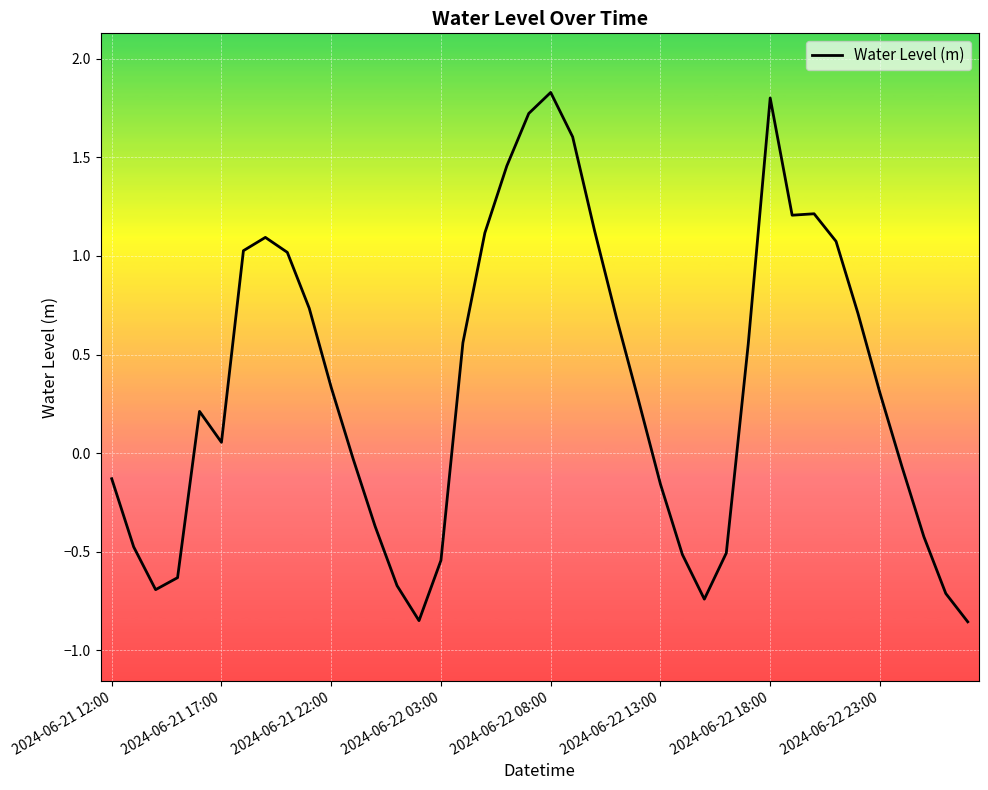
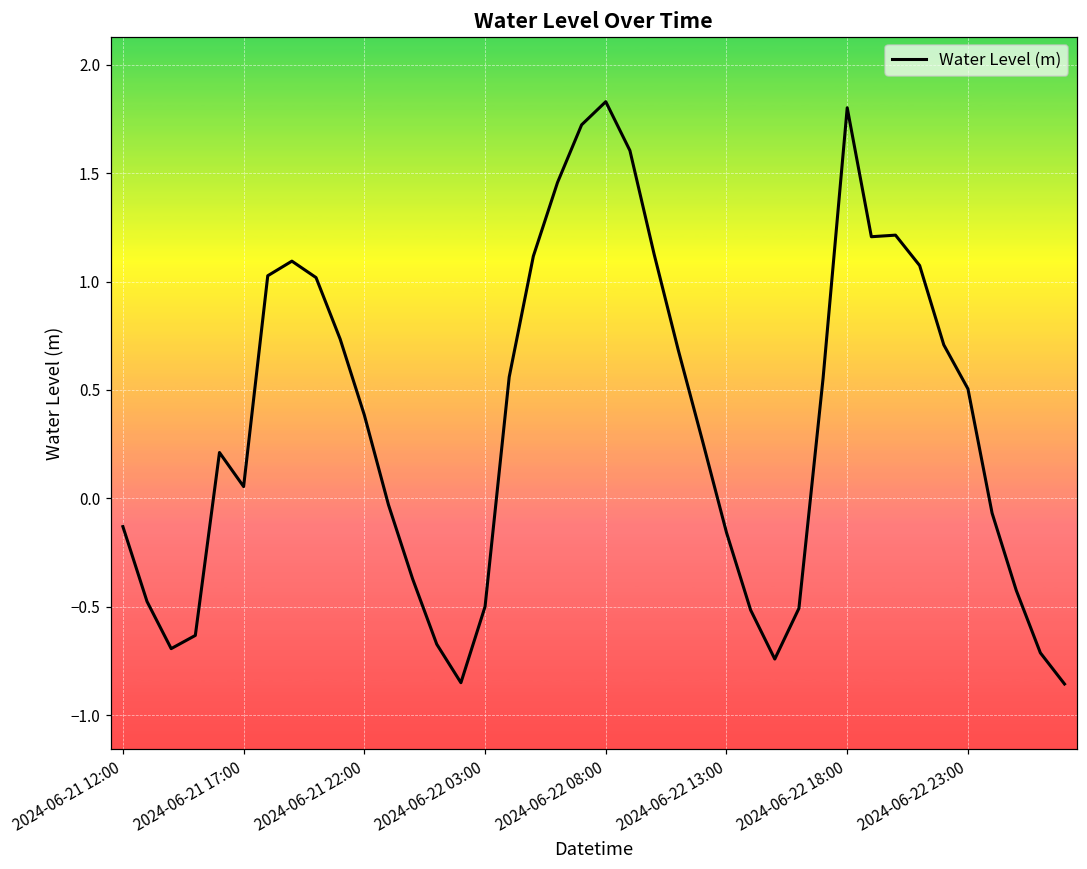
  {
    "2024-06-21 12:00": -0.13,
    "2024-06-21 17:00": 0.05,
-   "2024-06-21 22:00": 0.33,
-   "2024-06-22 03:00": -0.54,
+   "2024-06-21 22:00": 0.38,
+   "2024-06-22 03:00": -0.50,
    "2024-06-22 08:00": 1.83,
    "2024-06-22 13:00": -0.16,
    "2024-06-22 18:00": 1.80,
-   "2024-06-22 23:00": 0.31
+   "2024-06-22 23:00": 0.51
  }
